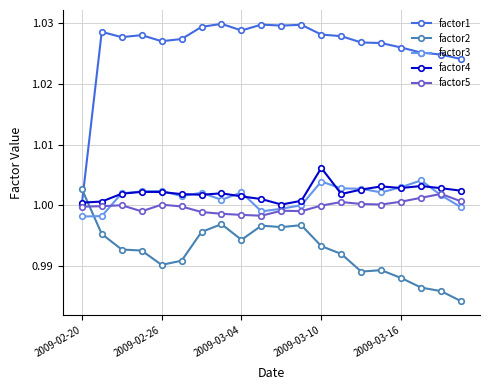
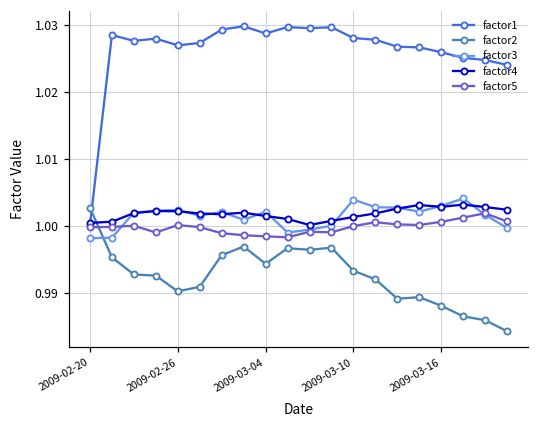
  {
    "factor4": {
      "2009-03-04": 1.001,
-     "2009-03-10": 1.006
+     "2009-03-10": 1.001
    }
  }
